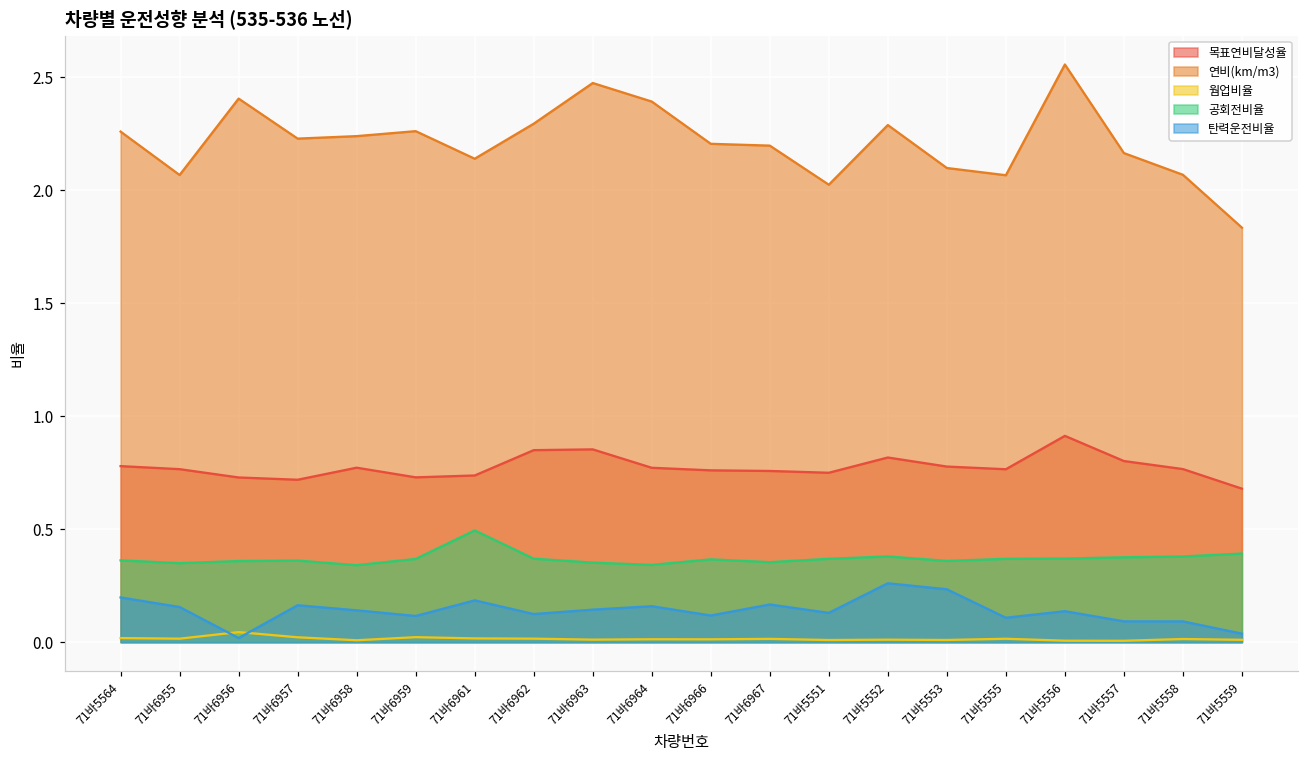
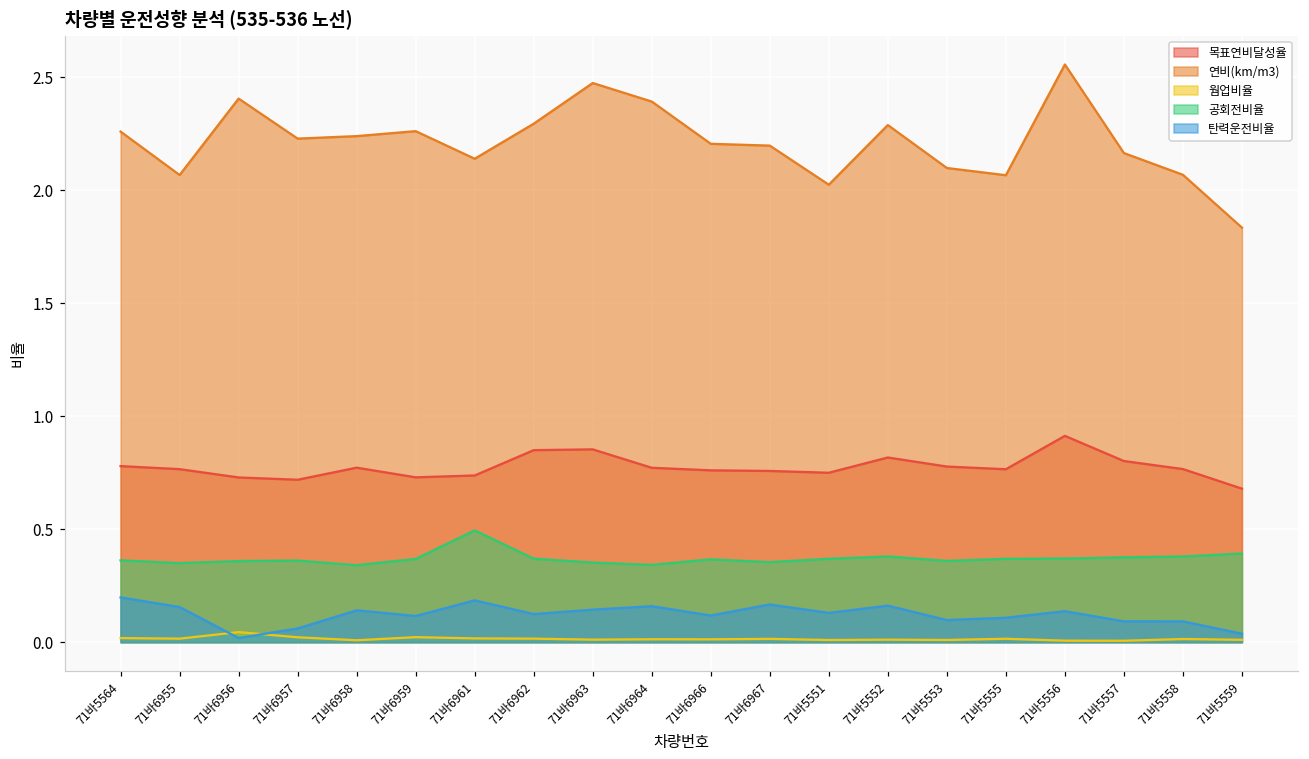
  {
    "웜업비율": {
      "71바5564": 0.02,
      "71바6955": 0.02,
      "71바6956": 0.04,
      "71바6957": 0.02,
      "71바6958": 0.01,
      "71바6959": 0.02,
      "71바6961": 0.02,
      "71바6962": 0.02,
      "71바6963": 0.01,
      "71바6964": 0.01,
      "71바6966": 0.01,
      "71바6967": 0.01,
      "71바5551": 0.01,
      "71바5552": 0.01,
      "71바5553": 0.01,
      "71바5555": 0.02,
      "71바5556": 0.01,
      "71바5557": 0.01,
      "71바5558": 0.01,
      "71바5559": 0.01
    },
    "공회전비율": {
      "71바5564": 0.36,
      "71바6955": 0.35,
      "71바6956": 0.36,
      "71바6957": 0.36,
      "71바6958": 0.34,
      "71바6959": 0.37,
      "71바6961": 0.49,
      "71바6962": 0.37,
      "71바6963": 0.35,
      "71바6964": 0.34,
      "71바6966": 0.37,
      "71바6967": 0.35,
      "71바5551": 0.37,
      "71바5552": 0.38,
      "71바5553": 0.36,
      "71바5555": 0.37,
      "71바5556": 0.37,
      "71바5557": 0.38,
      "71바5558": 0.38,
      "71바5559": 0.39
    },
    "탄력운전비율": {
      "71바5564": 0.20,
      "71바6955": 0.16,
      "71바6956": 0.02,
-     "71바6957": 0.16,
+     "71바6957": 0.06,
      "71바6958": 0.14,
      "71바6959": 0.12,
      "71바6961": 0.19,
      "71바6962": 0.12,
      "71바6963": 0.14,
      "71바6964": 0.16,
      "71바6966": 0.12,
      "71바6967": 0.17,
      "71바5551": 0.13,
-     "71바5552": 0.26,
-     "71바5553": 0.23,
+     "71바5552": 0.16,
+     "71바5553": 0.10,
      "71바5555": 0.11,
      "71바5556": 0.14,
      "71바5557": 0.09,
      "71바5558": 0.09,
      "71바5559": 0.04
    }
  }
